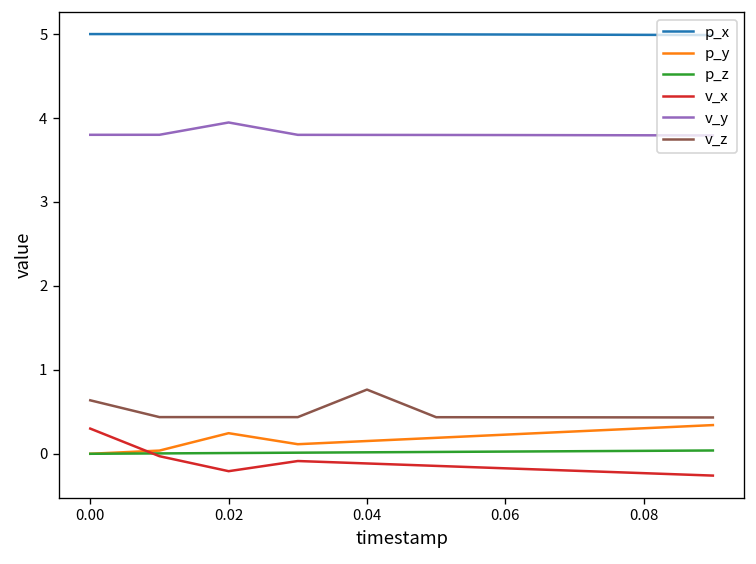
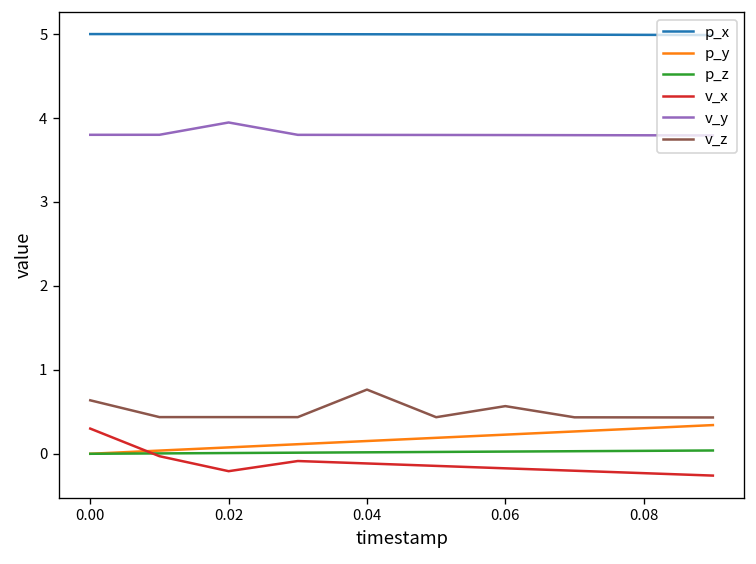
  {
    "p_x": {
      "0.00": 5.0,
      "0.02": 5.0,
      "0.04": 5.0,
      "0.06": 5.0,
      "0.08": 5.0
    },
    "p_y": {
-     "0.02": 0.2,
+     "0.02": 0.1,
      "0.04": 0.2,
      "0.06": 0.2,
      "0.08": 0.3
    },
    "p_z": {
      "0.02": 0.0,
      "0.04": 0.0,
      "0.06": 0.0,
      "0.08": 0.0
    },
    "v_x": {
      "0.00": 0.3,
      "0.02": -0.2,
      "0.04": -0.1,
      "0.06": -0.2,
      "0.08": -0.2
    },
    "v_y": {
      "0.00": 3.8,
      "0.02": 3.9,
      "0.04": 3.8,
      "0.06": 3.8,
      "0.08": 3.8
    },
    "v_z": {
      "0.00": 0.6,
      "0.02": 0.4,
      "0.04": 0.8,
-     "0.06": 0.4,
+     "0.06": 0.6,
      "0.08": 0.4
    }
  }
